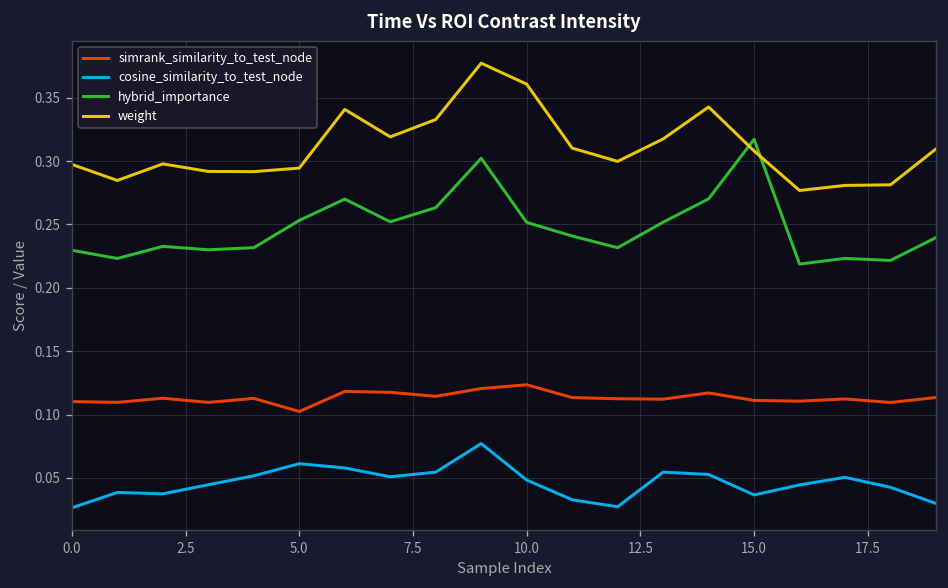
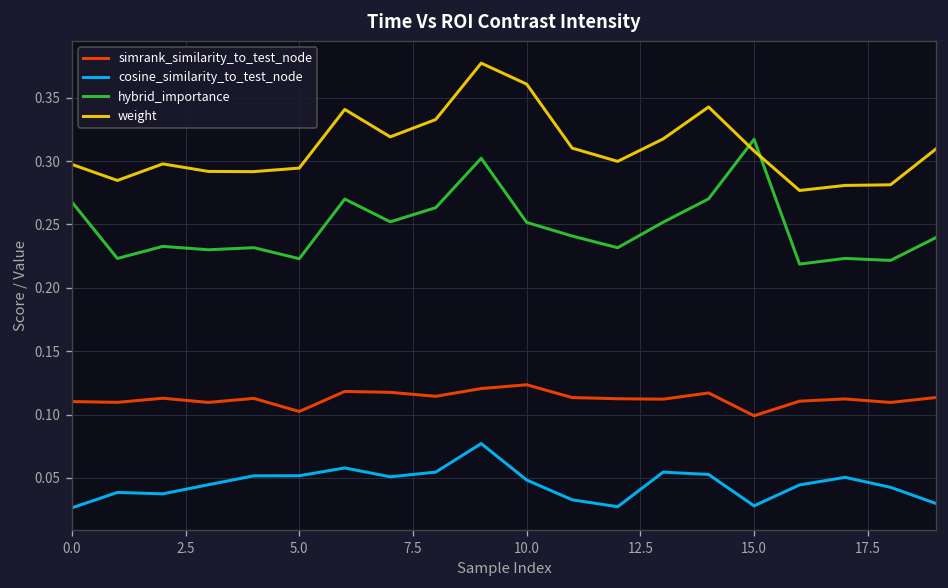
  {
    "simrank_similarity_to_test_node": {
      "0.0": 0.110,
      "5.0": 0.102,
      "10.0": 0.124,
-     "15.0": 0.111
+     "15.0": 0.099
    },
    "cosine_similarity_to_test_node": {
      "0.0": 0.026,
-     "5.0": 0.061,
+     "5.0": 0.052,
      "10.0": 0.048,
-     "15.0": 0.037
+     "15.0": 0.028
    },
    "hybrid_importance": {
-     "0.0": 0.230,
-     "5.0": 0.253,
+     "0.0": 0.268,
+     "5.0": 0.223,
      "10.0": 0.252,
      "15.0": 0.317
    },
    "weight": {
      "0.0": 0.297,
      "5.0": 0.294,
      "10.0": 0.361,
      "15.0": 0.308
    }
  }
